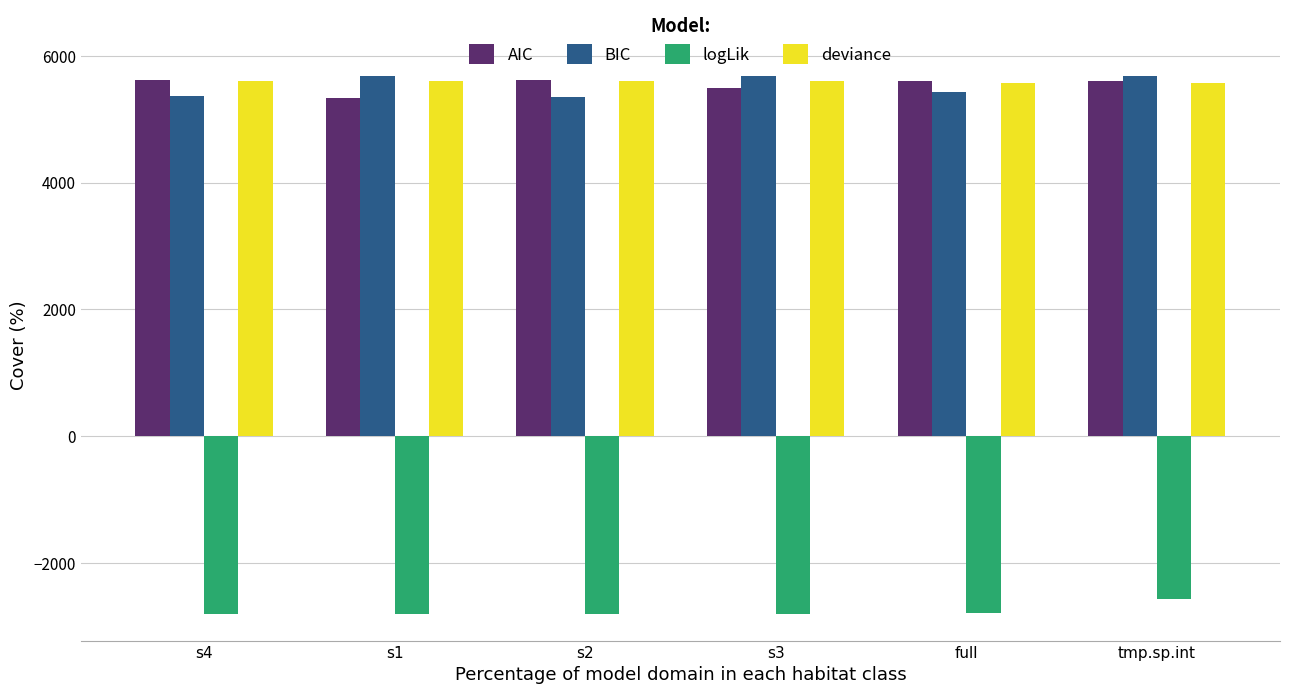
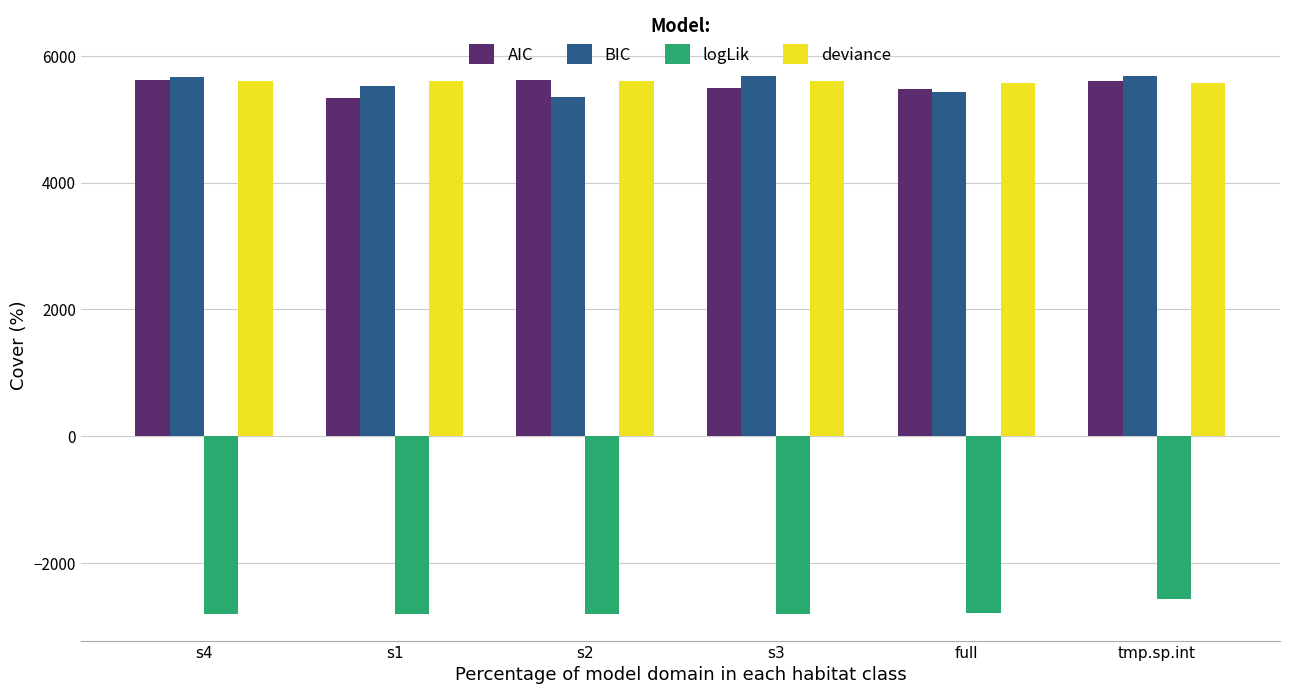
  {
    "AIC": {
      "s4": 5600,
      "s1": 5300,
      "s2": 5600,
      "s3": 5500,
-     "full": 5600,
+     "full": 5500,
      "tmp.sp.int": 5600
    },
    "BIC": {
-     "s4": 5400,
-     "s1": 5700,
+     "s4": 5700,
+     "s1": 5500,
      "s2": 5300,
      "s3": 5700,
      "full": 5400,
      "tmp.sp.int": 5700
    },
    "logLik": {
      "s4": -2800,
      "s1": -2800,
      "s2": -2800,
      "s3": -2800,
      "full": -2800,
      "tmp.sp.int": -2600
    },
    "deviance": {
      "s4": 5600,
      "s1": 5600,
      "s2": 5600,
      "s3": 5600,
      "full": 5600,
      "tmp.sp.int": 5600
    }
  }
